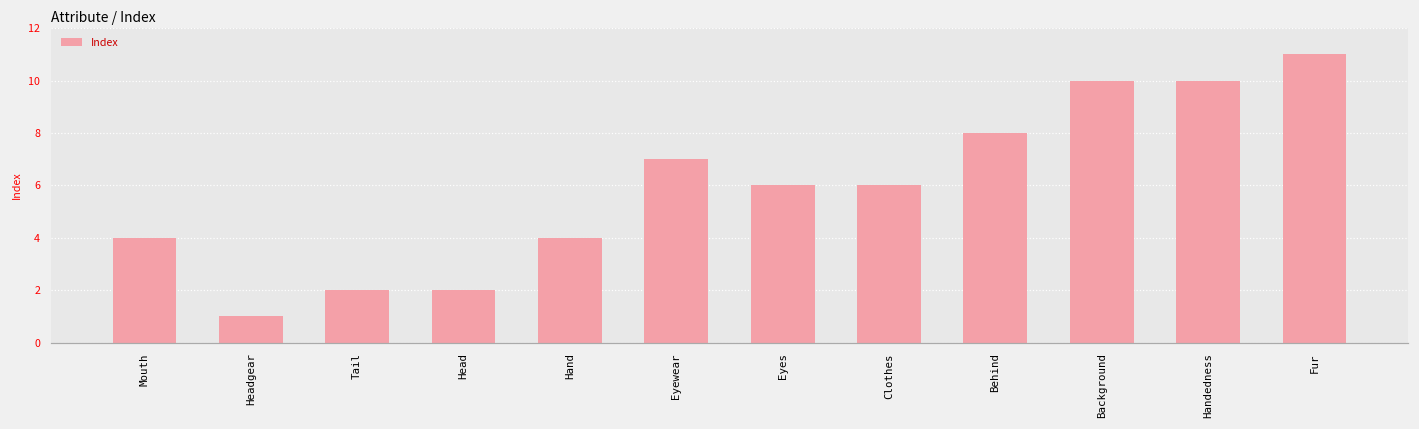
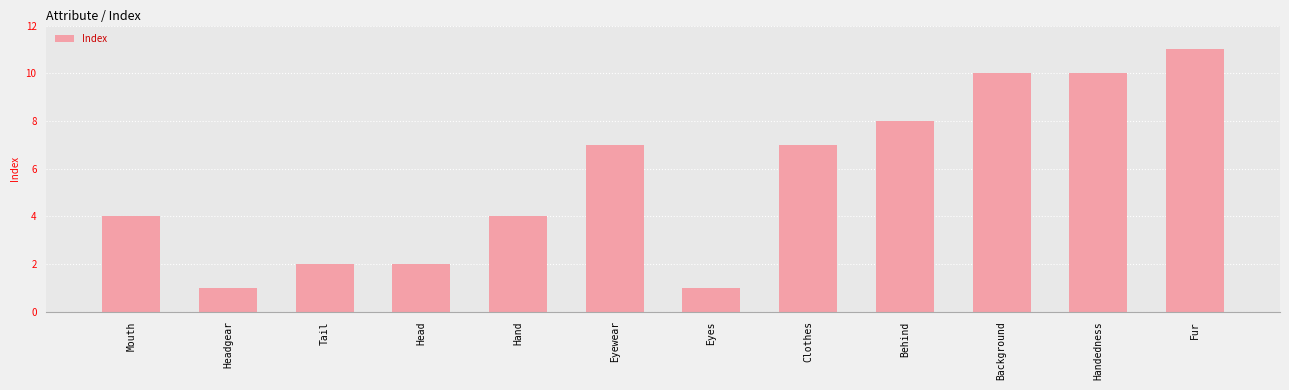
  {
    "Mouth": 4,
    "Headgear": 1,
    "Tail": 2,
    "Head": 2,
    "Hand": 4,
    "Eyewear": 7,
-   "Eyes": 6,
-   "Clothes": 6,
+   "Eyes": 1,
+   "Clothes": 7,
    "Behind": 8,
    "Background": 10,
    "Handedness": 10,
    "Fur": 11
  }
